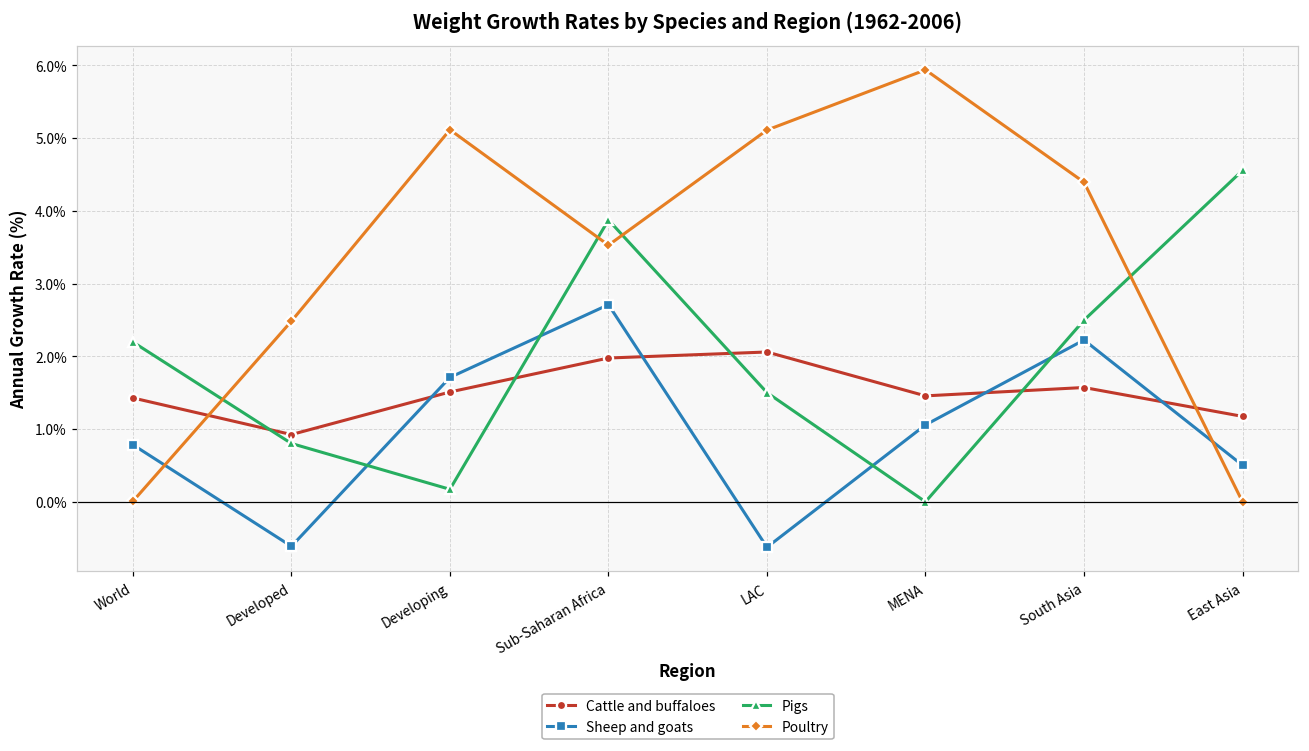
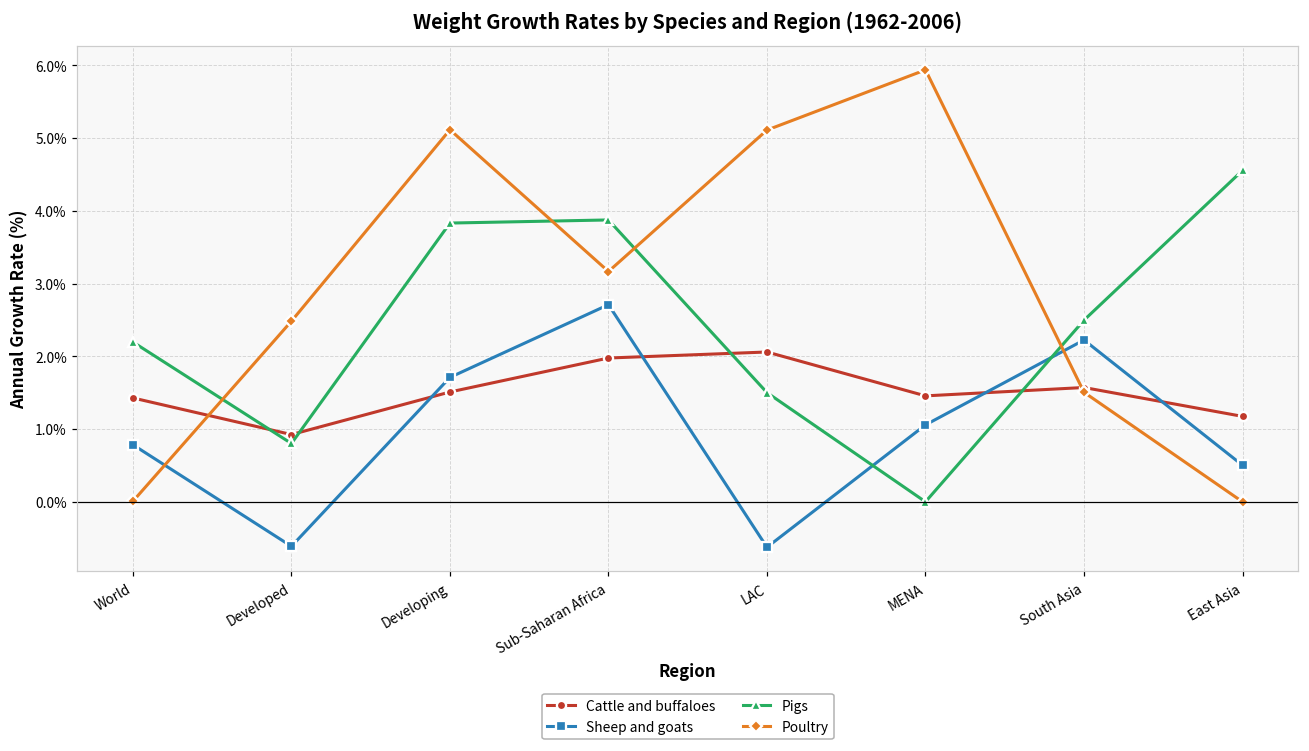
  {
    "Cattle and buffaloes": {
      "World": "1.4%",
      "Developed": "0.9%",
      "Developing": "1.5%",
      "Sub-Saharan Africa": "2.0%",
      "LAC": "2.1%",
      "MENA": "1.5%",
      "South Asia": "1.6%",
      "East Asia": "1.2%"
    },
    "Sheep and goats": {
      "World": "0.8%",
      "Developed": "-0.6%",
      "Developing": "1.7%",
      "Sub-Saharan Africa": "2.7%",
      "LAC": "-0.6%",
      "MENA": "1.1%",
      "South Asia": "2.2%",
      "East Asia": "0.5%"
    },
    "Pigs": {
      "World": "2.2%",
      "Developed": "0.8%",
-     "Developing": "0.2%",
+     "Developing": "3.8%",
      "Sub-Saharan Africa": "3.9%",
      "LAC": "1.5%",
      "MENA": "0.0%",
      "South Asia": "2.5%",
      "East Asia": "4.6%"
    },
    "Poultry": {
      "World": "0.0%",
      "Developed": "2.5%",
      "Developing": "5.1%",
-     "Sub-Saharan Africa": "3.5%",
+     "Sub-Saharan Africa": "3.2%",
      "LAC": "5.1%",
      "MENA": "5.9%",
-     "South Asia": "4.4%",
+     "South Asia": "1.5%",
      "East Asia": "0.0%"
    }
  }
